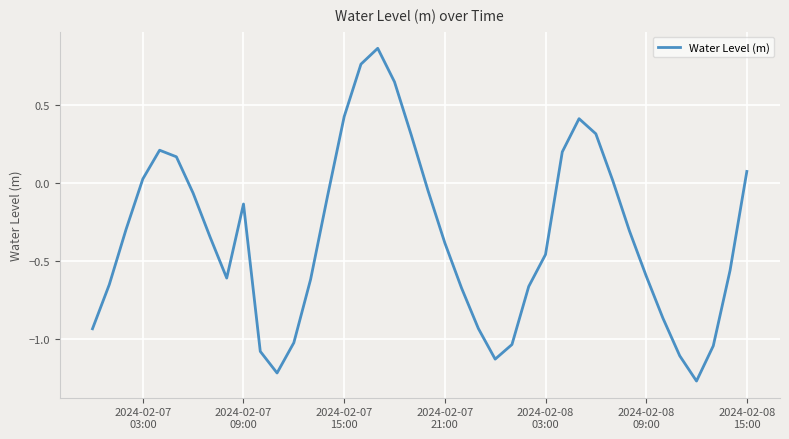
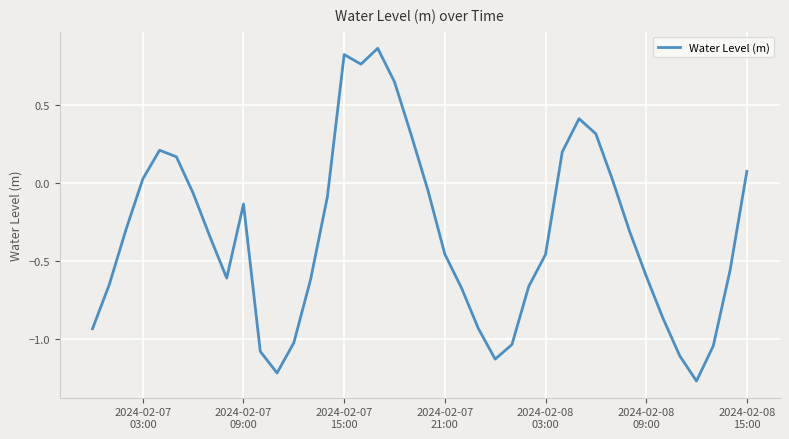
  {
    "2024-02-07 03:00": 0.02,
    "2024-02-07 09:00": -0.14,
-   "2024-02-07 15:00": 0.42,
-   "2024-02-07 21:00": -0.38,
+   "2024-02-07 15:00": 0.82,
+   "2024-02-07 21:00": -0.46,
    "2024-02-08 03:00": -0.46,
    "2024-02-08 09:00": -0.60,
    "2024-02-08 15:00": 0.07
  }
